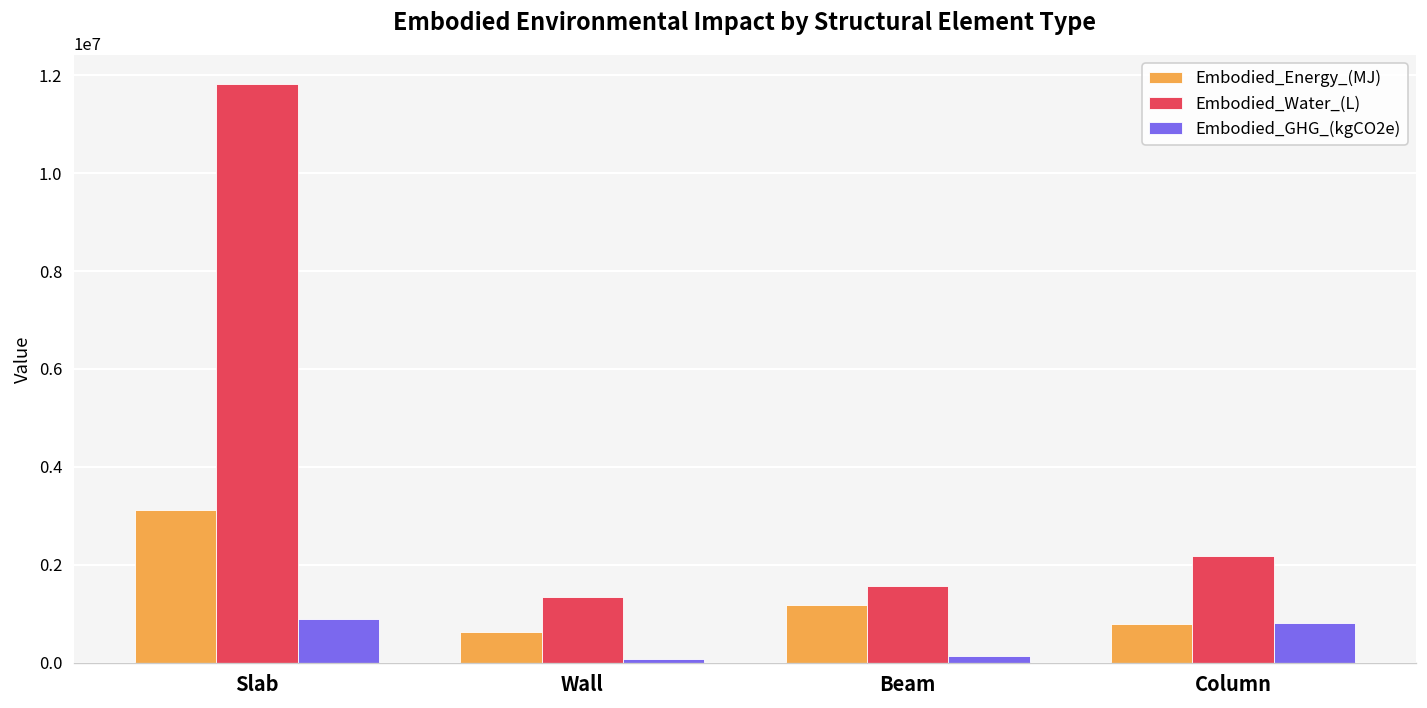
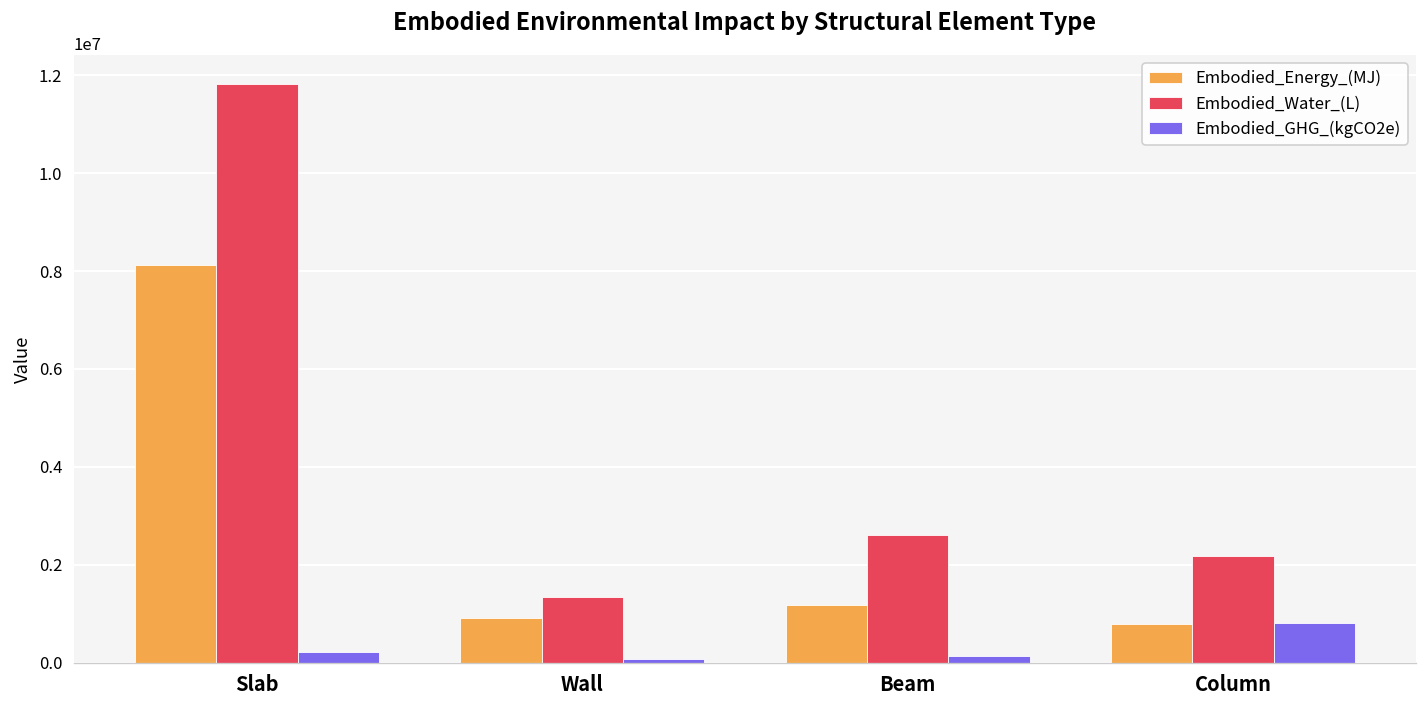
  {
    "Embodied_Energy_(MJ)": {
-     "Slab": 3100000,
-     "Wall": 600000,
+     "Slab": 8100000,
+     "Wall": 900000,
      "Beam": 1200000,
      "Column": 800000
    },
    "Embodied_Water_(L)": {
      "Slab": 11800000,
      "Wall": 1300000,
-     "Beam": 1600000,
+     "Beam": 2600000,
      "Column": 2200000
    },
    "Embodied_GHG_(kgCO2e)": {
-     "Slab": 900000,
+     "Slab": 200000,
      "Wall": 100000,
      "Beam": 100000,
      "Column": 800000
    }
  }
